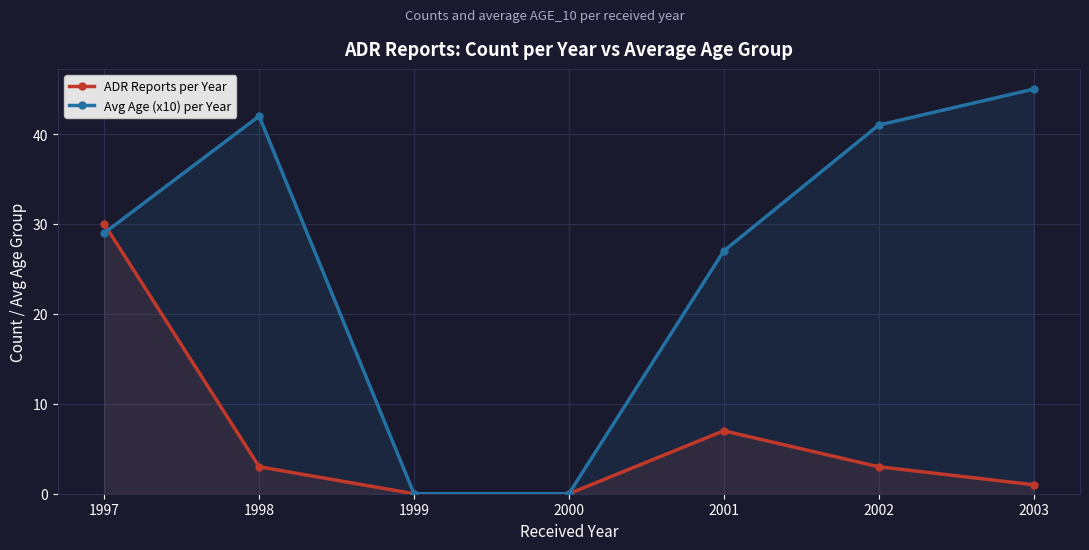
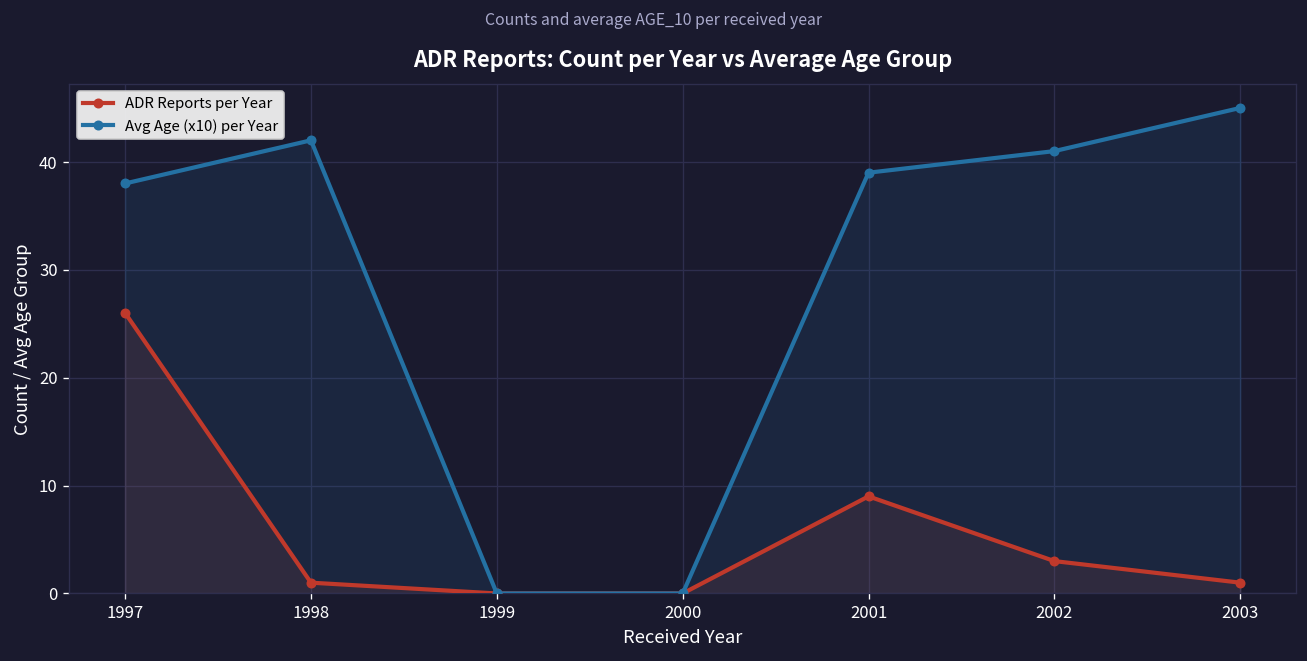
  {
    "ADR Reports per Year": {
-     "1997": 30,
-     "1998": 3,
-     "2001": 7,
+     "1997": 26,
+     "1998": 1,
+     "2001": 9,
      "2002": 3,
      "2003": 1
    },
    "Avg Age (x10) per Year": {
-     "1997": 29,
+     "1997": 38,
      "1998": 42,
-     "2001": 27,
+     "2001": 39,
      "2002": 41,
      "2003": 45
    }
  }
